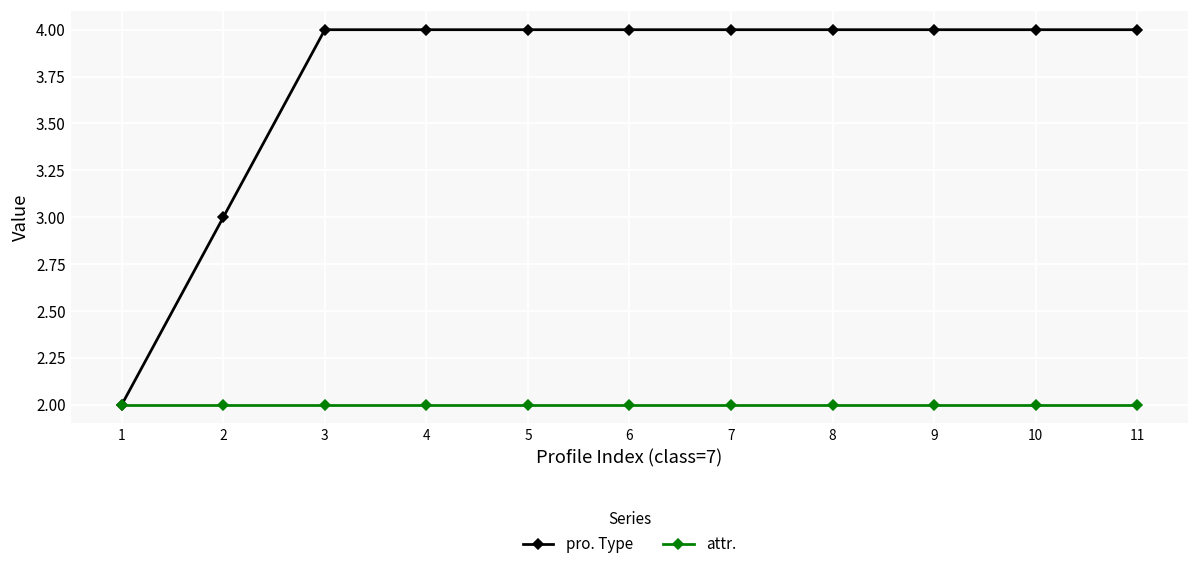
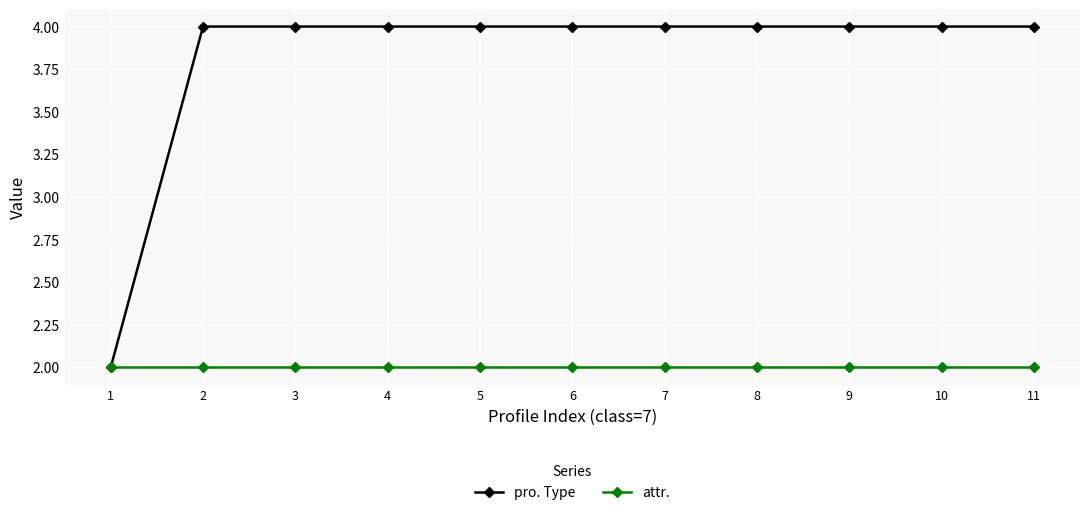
  {
    "pro. Type": {
-     "2": 3,
+     "2": 4,
      "3": 4,
      "4": 4,
      "5": 4,
      "6": 4,
      "7": 4,
      "8": 4,
      "9": 4,
      "10": 4,
      "11": 4
    },
    "attr.": {
      "2": 2,
      "3": 2,
      "4": 2,
      "5": 2,
      "6": 2,
      "7": 2,
      "8": 2,
      "9": 2,
      "10": 2,
      "11": 2
    }
  }
